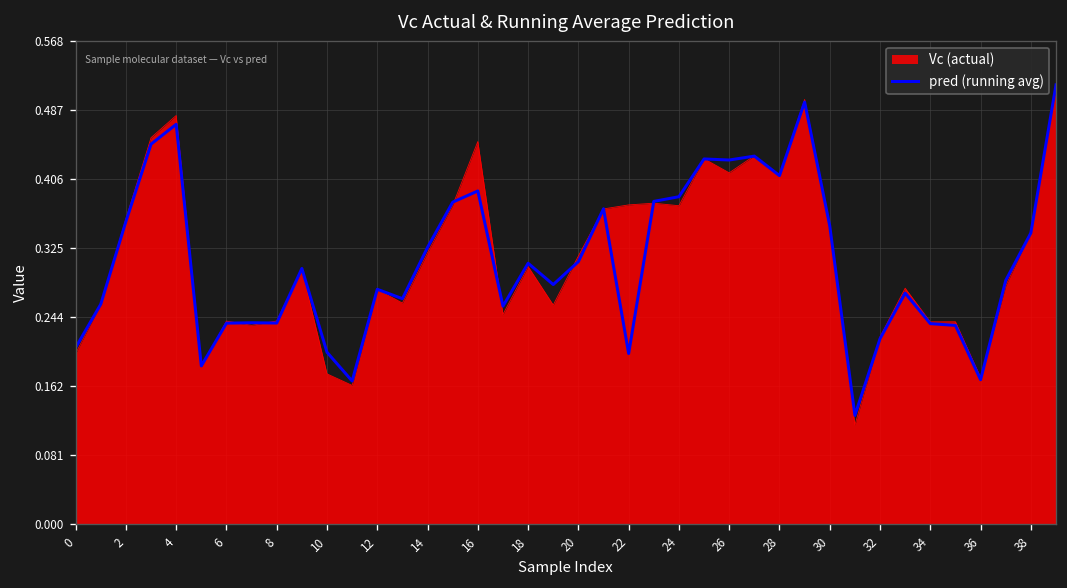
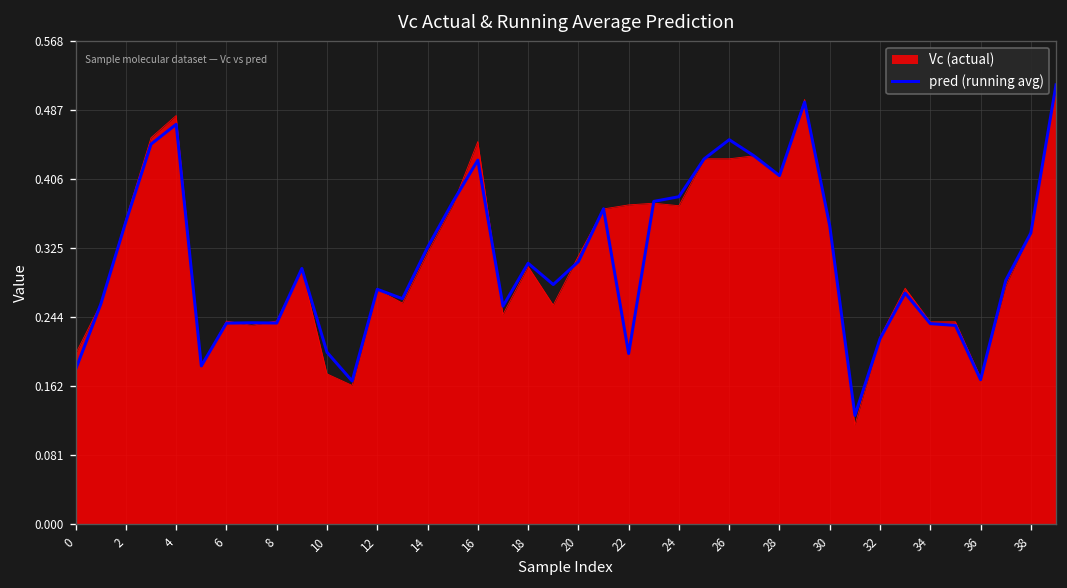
  {
    "Vc (actual)": {
      "0": 0.20,
      "4": 0.48,
      "10": 0.18,
      "14": 0.32,
      "16": 0.45,
      "18": 0.30,
      "20": 0.32,
      "22": 0.38,
      "24": 0.37,
-     "26": 0.41
+     "26": 0.43
    },
    "pred (running avg)": {
-     "0": 0.21,
+     "0": 0.18,
      "4": 0.47,
      "10": 0.20,
      "14": 0.33,
-     "16": 0.39,
+     "16": 0.43,
      "18": 0.31,
      "20": 0.31,
      "22": 0.20,
      "24": 0.39,
-     "26": 0.43
+     "26": 0.45
    }
  }
